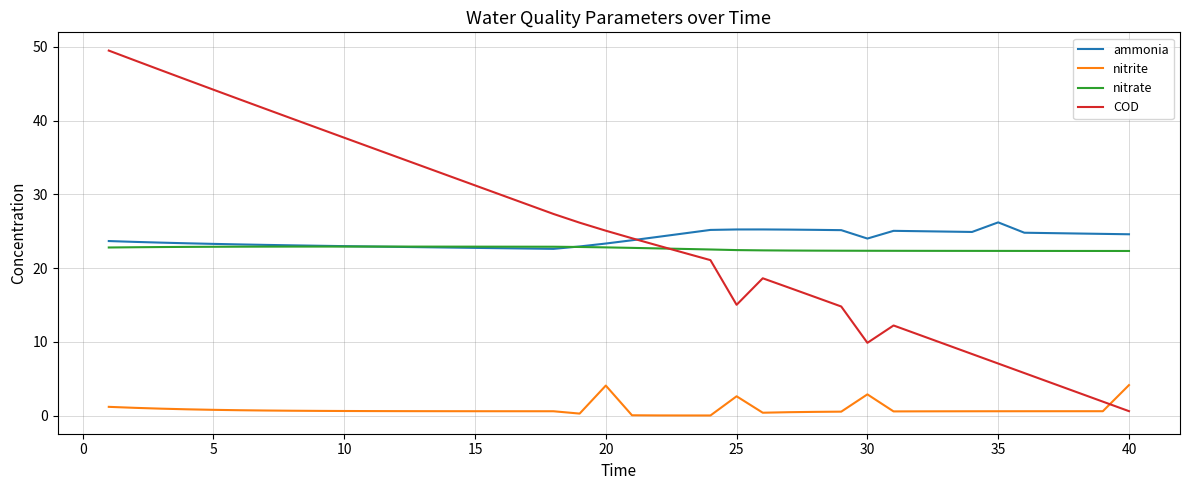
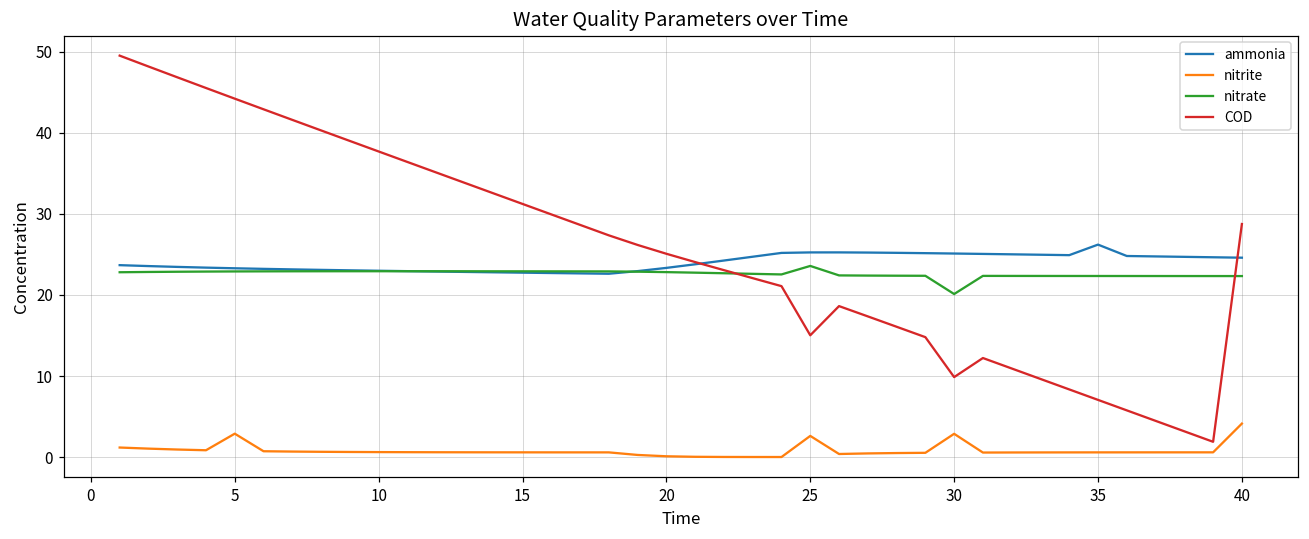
  {
    "ammonia": {
      "5": 23,
      "20": 23,
      "25": 25,
-     "30": 24,
+     "30": 25,
      "35": 26,
      "40": 25
    },
    "nitrite": {
-     "5": 1,
+     "5": 3,
      "10": 1,
      "15": 1,
-     "20": 4,
+     "20": 0,
      "25": 3,
      "30": 3,
      "35": 1,
      "40": 4
    },
    "nitrate": {
      "5": 23,
      "20": 23,
-     "25": 22,
-     "30": 22,
+     "25": 24,
+     "30": 20,
      "35": 22,
      "40": 22
    },
    "COD": {
      "5": 44,
      "10": 38,
      "15": 31,
      "20": 25,
      "25": 15,
      "30": 10,
      "35": 7,
-     "40": 1
+     "40": 29
    }
  }
